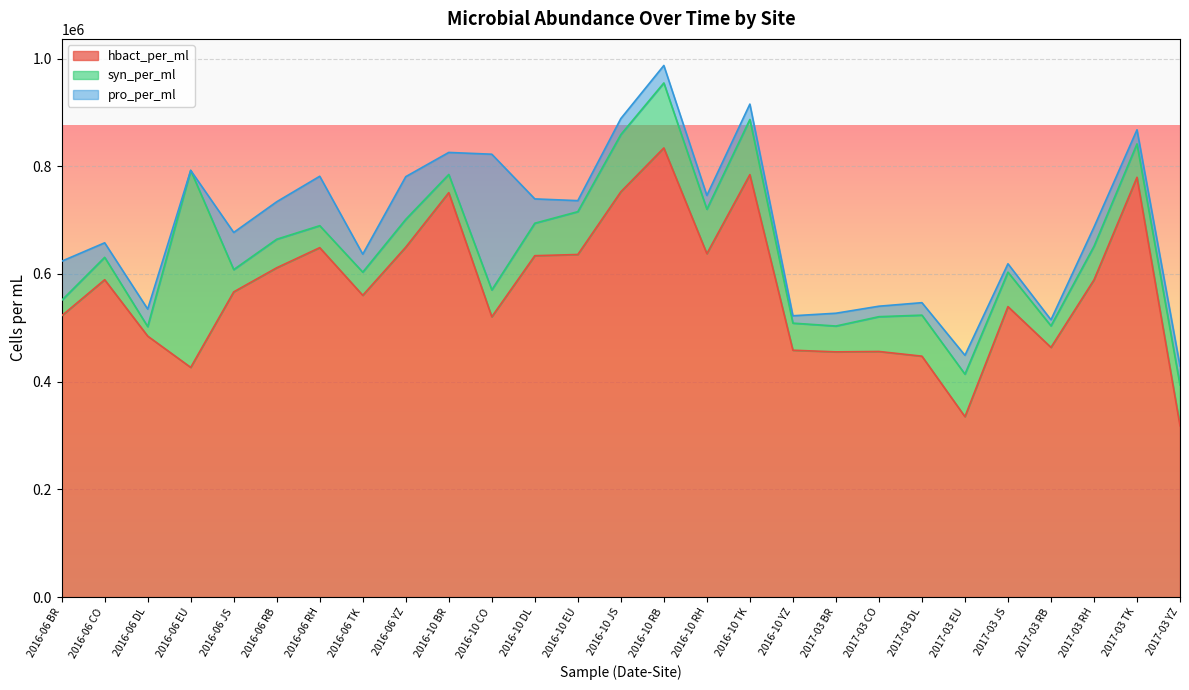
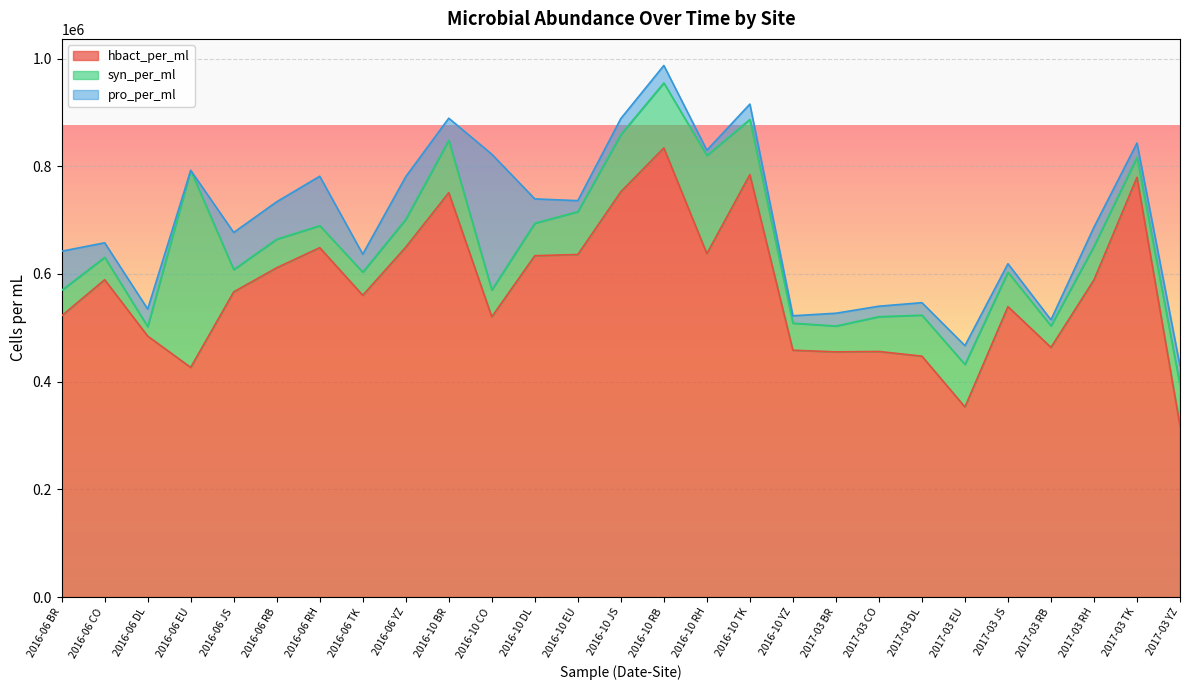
  {
    "hbact_per_ml": {
      "2016-06 BR": 520000,
      "2016-06 CO": 590000,
      "2016-06 DL": 480000,
      "2016-06 EU": 430000,
      "2016-06 JS": 570000,
      "2016-06 RB": 610000,
      "2016-06 RH": 650000,
      "2016-06 TK": 560000,
      "2016-06 YZ": 650000,
      "2016-10 BR": 750000,
      "2016-10 CO": 520000,
      "2016-10 DL": 630000,
      "2016-10 EU": 640000,
      "2016-10 JS": 750000,
      "2016-10 RB": 830000,
      "2016-10 RH": 640000,
      "2016-10 TK": 780000,
      "2016-10 YZ": 460000,
      "2017-03 BR": 460000,
      "2017-03 CO": 460000,
      "2017-03 DL": 450000,
-     "2017-03 EU": 340000,
+     "2017-03 EU": 350000,
      "2017-03 JS": 540000,
      "2017-03 RB": 460000,
      "2017-03 RH": 590000,
      "2017-03 TK": 780000,
      "2017-03 YZ": 320000
    },
    "syn_per_ml": {
-     "2016-06 BR": 30000,
+     "2016-06 BR": 50000,
      "2016-06 CO": 40000,
      "2016-06 DL": 20000,
      "2016-06 JS": 40000,
      "2016-06 RB": 50000,
      "2016-06 RH": 40000,
      "2016-06 TK": 40000,
      "2016-06 YZ": 50000,
-     "2016-10 BR": 30000,
+     "2016-10 BR": 100000,
      "2016-10 CO": 50000,
      "2016-10 DL": 60000,
      "2016-10 EU": 80000,
      "2016-10 JS": 110000,
      "2016-10 RB": 120000,
-     "2016-10 RH": 80000,
+     "2016-10 RH": 180000,
      "2016-10 TK": 100000,
      "2016-10 YZ": 50000,
      "2017-03 BR": 50000,
      "2017-03 CO": 60000,
      "2017-03 DL": 80000,
      "2017-03 EU": 80000,
      "2017-03 JS": 60000,
      "2017-03 RB": 40000,
      "2017-03 RH": 60000,
-     "2017-03 TK": 60000,
+     "2017-03 TK": 40000,
      "2017-03 YZ": 80000
    },
    "pro_per_ml": {
      "2016-06 BR": 70000,
      "2016-06 CO": 30000,
      "2016-06 DL": 30000,
      "2016-06 JS": 70000,
      "2016-06 RB": 70000,
      "2016-06 RH": 90000,
      "2016-06 TK": 30000,
      "2016-06 YZ": 80000,
      "2016-10 BR": 40000,
      "2016-10 CO": 250000,
      "2016-10 DL": 50000,
      "2016-10 EU": 20000,
      "2016-10 JS": 30000,
      "2016-10 RB": 30000,
-     "2016-10 RH": 30000,
+     "2016-10 RH": 10000,
      "2016-10 TK": 30000,
      "2016-10 YZ": 10000,
      "2017-03 BR": 20000,
      "2017-03 CO": 20000,
      "2017-03 DL": 20000,
      "2017-03 EU": 30000,
      "2017-03 JS": 20000,
      "2017-03 RB": 10000,
      "2017-03 RH": 40000,
      "2017-03 TK": 30000,
      "2017-03 YZ": 40000
    }
  }
